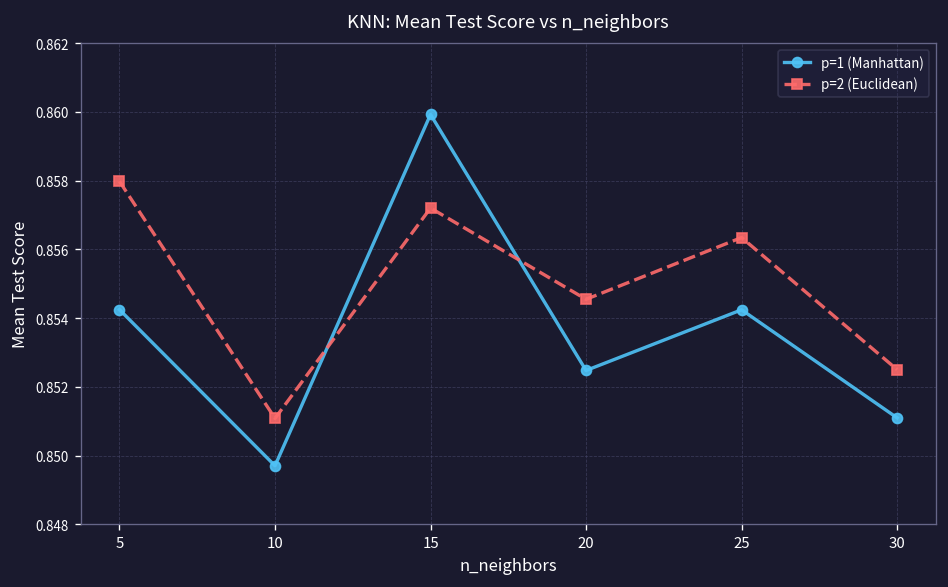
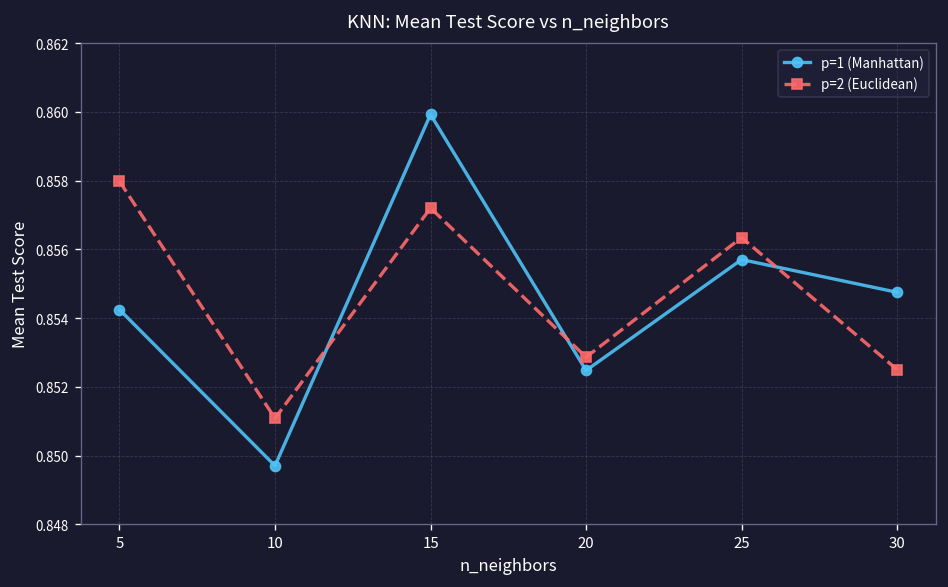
  {
    "p=1 (Manhattan)": {
      "5": 0.8542,
      "10": 0.8497,
      "15": 0.8599,
      "20": 0.8525,
-     "25": 0.8542,
-     "30": 0.8511
+     "25": 0.8557,
+     "30": 0.8548
    },
    "p=2 (Euclidean)": {
      "5": 0.8580,
      "10": 0.8511,
      "15": 0.8572,
-     "20": 0.8545,
+     "20": 0.8529,
      "25": 0.8563,
      "30": 0.8525
    }
  }
